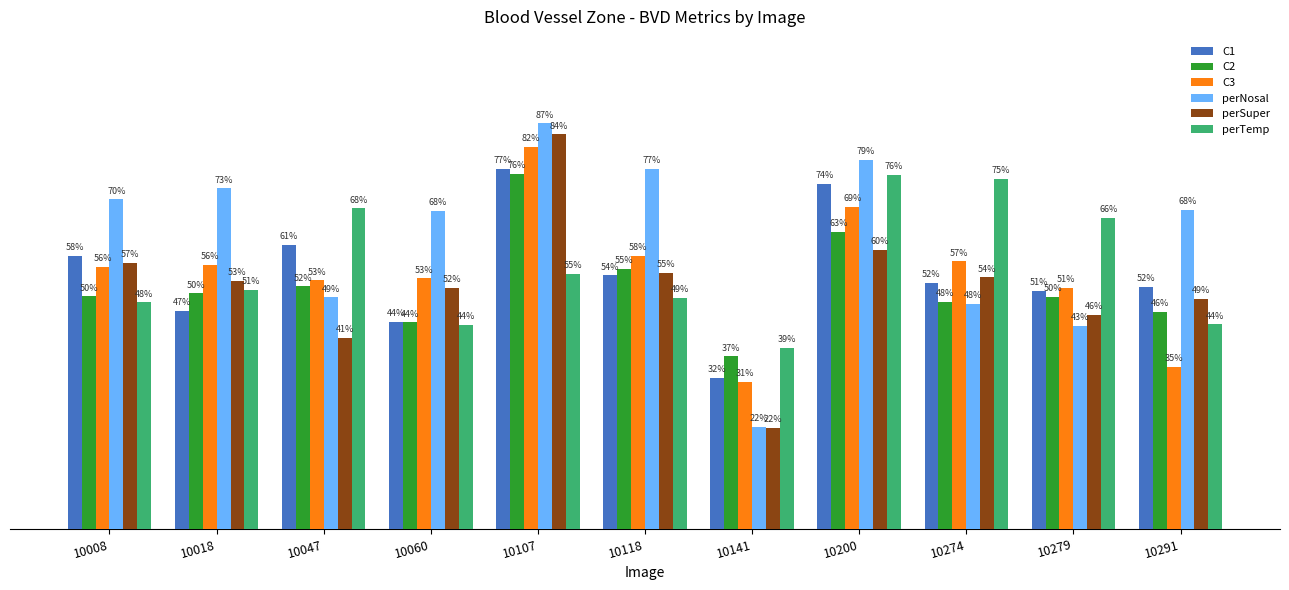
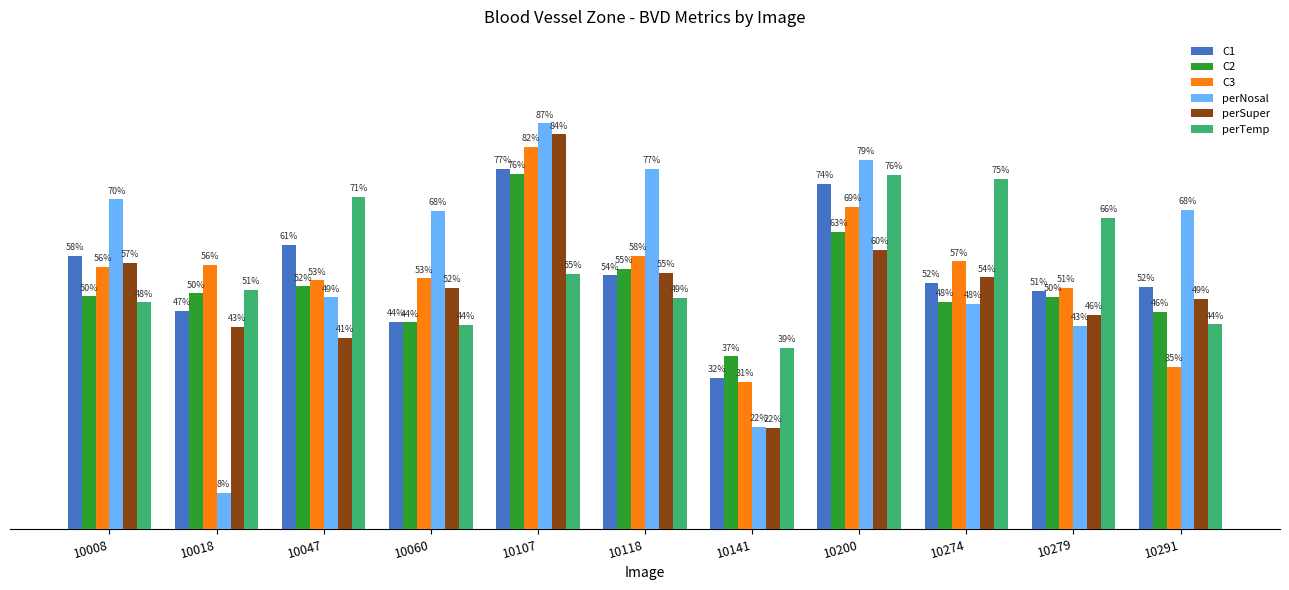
  {
    "C1": {
      "10008": "58%",
      "10018": "47%",
      "10047": "61%",
      "10107": "77%",
      "10118": "54%",
      "10141": "32%",
      "10200": "74%",
      "10274": "52%",
      "10279": "51%",
      "10291": "52%"
    },
    "C2": {
      "10008": "50%",
      "10018": "50%",
      "10047": "52%",
      "10107": "76%",
      "10118": "55%",
      "10141": "37%",
      "10200": "63%",
      "10274": "48%",
      "10279": "50%",
      "10291": "46%"
    },
    "C3": {
      "10008": "56%",
      "10018": "56%",
      "10047": "53%",
      "10060": "53%",
      "10107": "82%",
      "10118": "58%",
      "10141": "31%",
      "10200": "69%",
      "10274": "57%",
      "10279": "51%",
      "10291": "35%"
    },
    "perNosal": {
      "10008": "70%",
-     "10018": "73%",
+     "10018": "8%",
      "10047": "49%",
      "10060": "68%",
      "10107": "87%",
      "10118": "77%",
      "10200": "79%",
      "10274": "48%",
      "10279": "43%",
      "10291": "68%"
    },
    "perSuper": {
      "10008": "57%",
-     "10018": "53%",
+     "10018": "43%",
      "10047": "41%",
      "10060": "52%",
      "10107": "84%",
      "10118": "55%",
      "10200": "60%",
      "10274": "54%",
      "10279": "46%",
      "10291": "49%"
    },
    "perTemp": {
      "10008": "48%",
      "10018": "51%",
-     "10047": "68%",
+     "10047": "71%",
      "10060": "44%",
      "10107": "55%",
      "10118": "49%",
      "10141": "39%",
      "10200": "76%",
      "10274": "75%",
      "10279": "66%",
      "10291": "44%"
    }
  }
